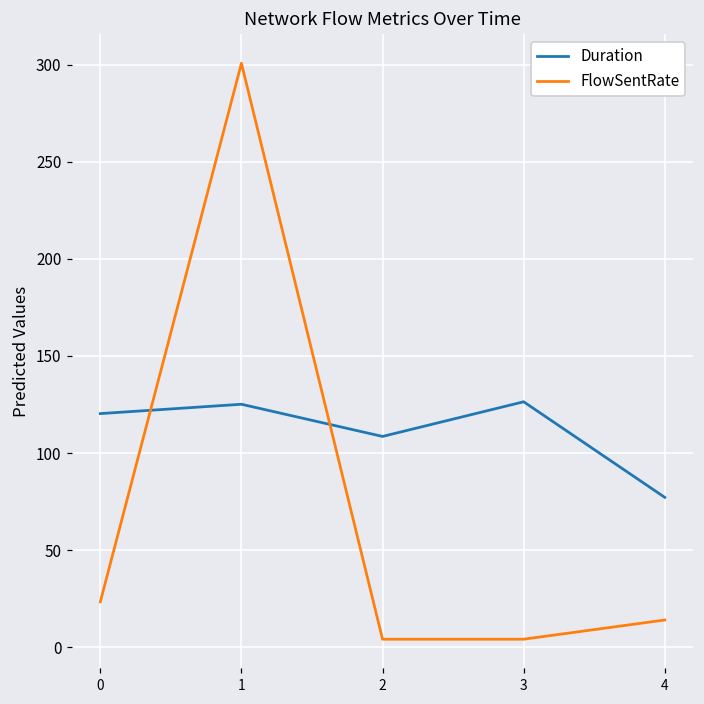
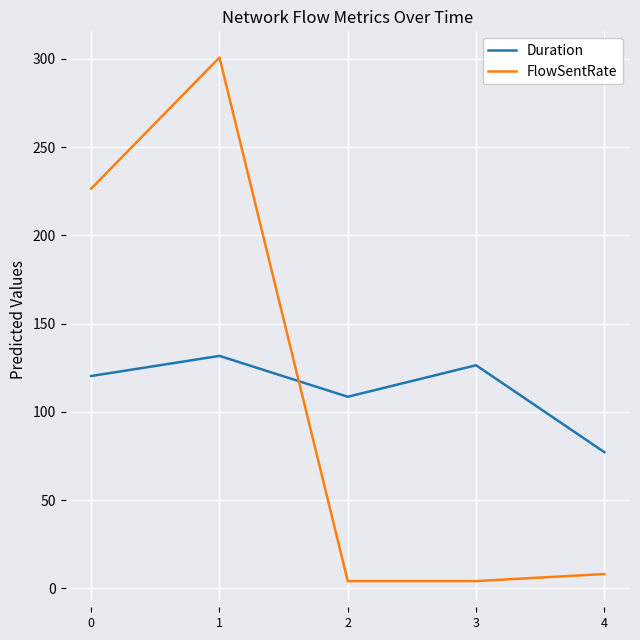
  {
    "Duration": {
      "0": 120,
-     "1": 125,
+     "1": 132,
      "2": 109,
      "3": 126,
      "4": 77
    },
    "FlowSentRate": {
-     "0": 23,
+     "0": 226,
      "1": 301,
      "2": 4,
      "3": 4,
-     "4": 14
+     "4": 8
    }
  }
